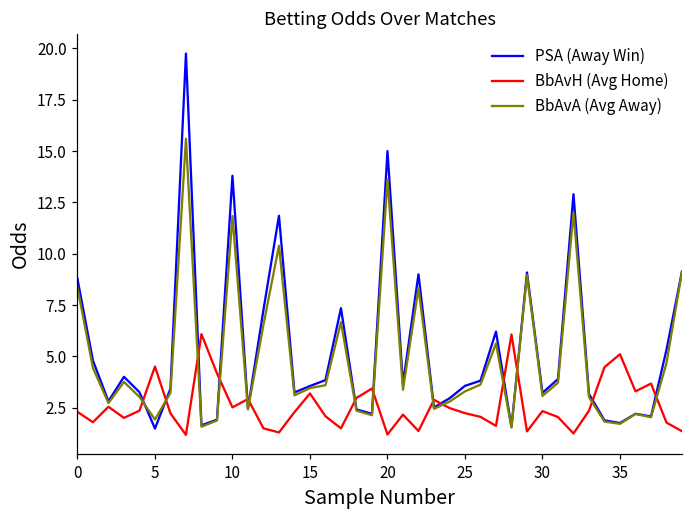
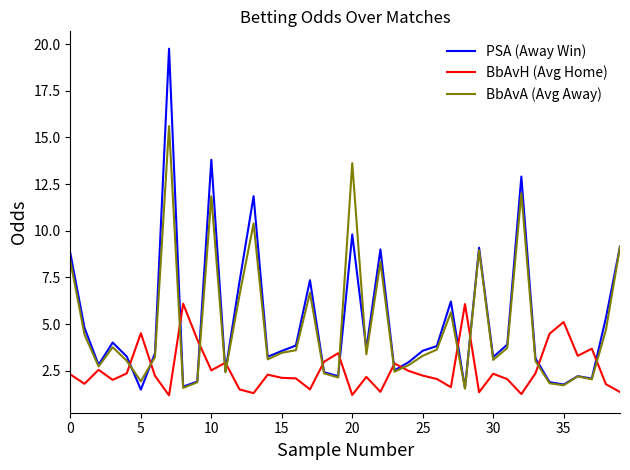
  {
    "PSA (Away Win)": {
      "0": 8.8,
      "5": 1.5,
      "10": 13.8,
-     "20": 15.0,
+     "20": 9.8,
      "25": 3.6,
      "30": 3.2
    },
    "BbAvH (Avg Home)": {
      "0": 2.3,
      "5": 4.5,
      "10": 2.5,
-     "15": 3.2,
+     "15": 2.1,
      "20": 1.2,
      "25": 2.2,
      "30": 2.3,
      "35": 5.1
    },
    "BbAvA (Avg Away)": {
      "0": 8.4,
      "5": 1.9,
      "10": 11.8,
      "20": 13.6,
      "25": 3.3,
      "30": 3.1
    }
  }
